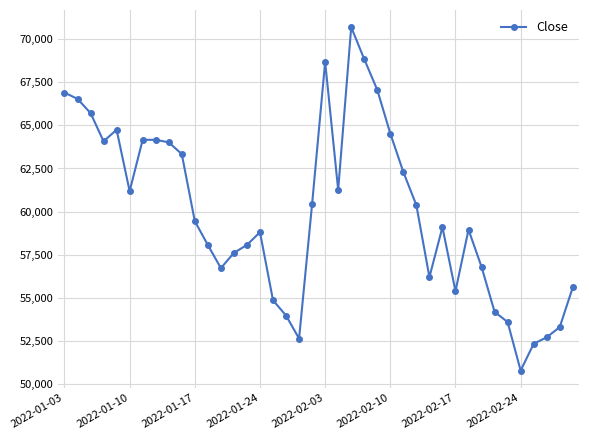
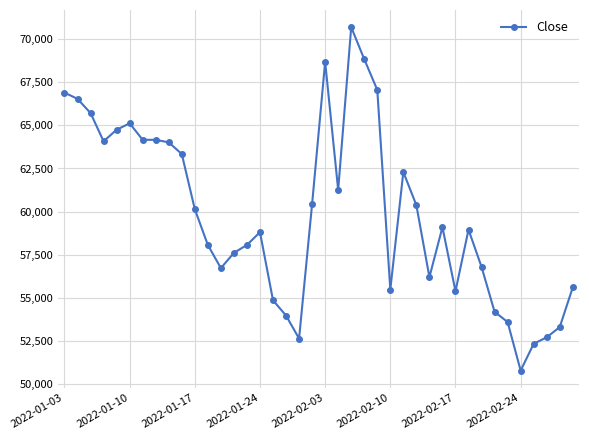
  {
    "2022-01-03": "66,900",
-   "2022-01-10": "61,200",
-   "2022-01-17": "59,400",
+   "2022-01-10": "65,100",
+   "2022-01-17": "60,100",
    "2022-01-24": "58,800",
    "2022-02-03": "68,700",
-   "2022-02-10": "64,500",
+   "2022-02-10": "55,500",
    "2022-02-17": "55,400",
    "2022-02-24": "50,800"
  }
